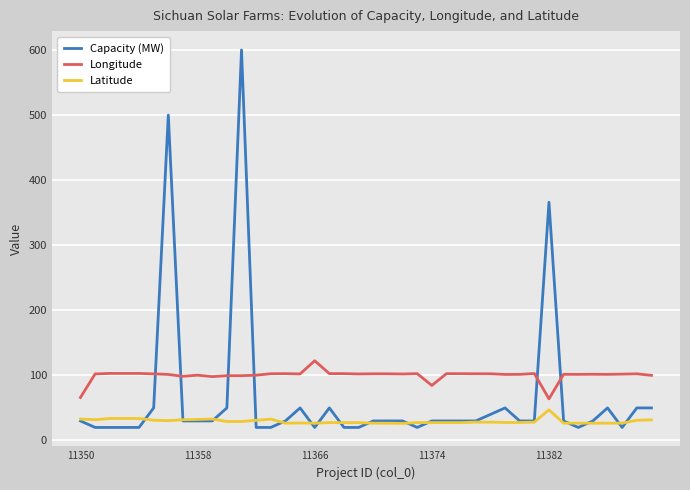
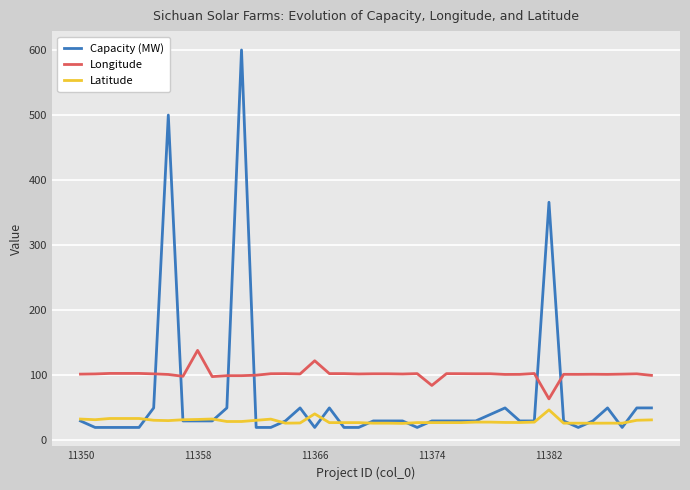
  {
    "Capacity (MW)": {
      "11366": 20,
      "11382": 370
    },
    "Longitude": {
-     "11350": 70,
-     "11358": 100,
+     "11350": 100,
+     "11358": 140,
      "11366": 120,
      "11374": 80,
      "11382": 60
    },
    "Latitude": {
-     "11366": 30,
+     "11366": 40,
      "11382": 50
    }
  }
